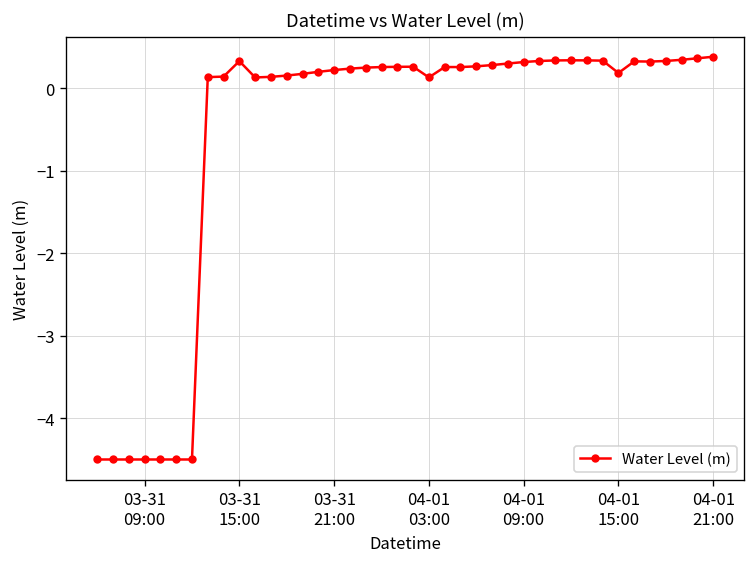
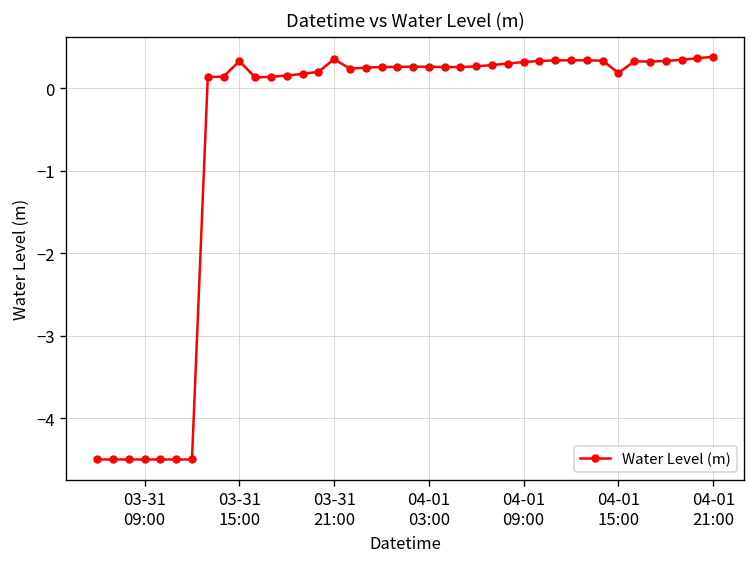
  {
    "03-31 09:00": -4.5,
    "03-31 15:00": 0.3,
-   "03-31 21:00": 0.2,
-   "04-01 03:00": 0.1,
+   "03-31 21:00": 0.4,
+   "04-01 03:00": 0.3,
    "04-01 09:00": 0.3,
    "04-01 15:00": 0.2,
    "04-01 21:00": 0.4
  }
